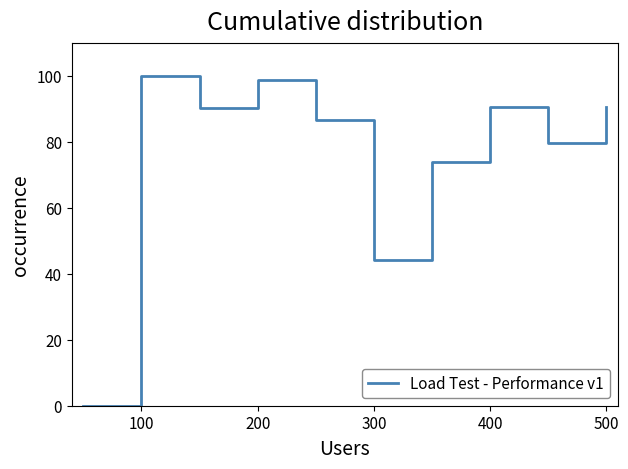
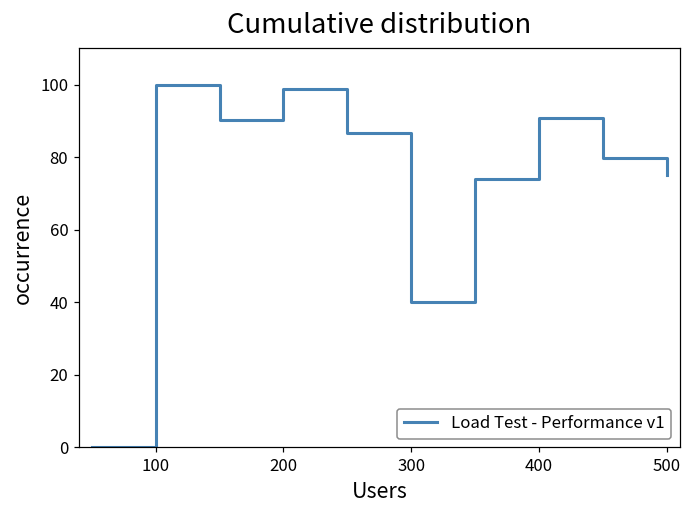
  {
    "100": 100,
    "200": 99,
-   "300": 44,
+   "300": 40,
    "400": 91,
-   "500": 91
+   "500": 75
  }
